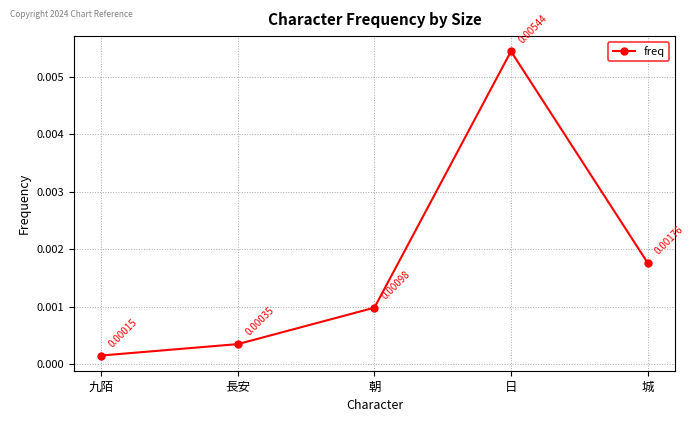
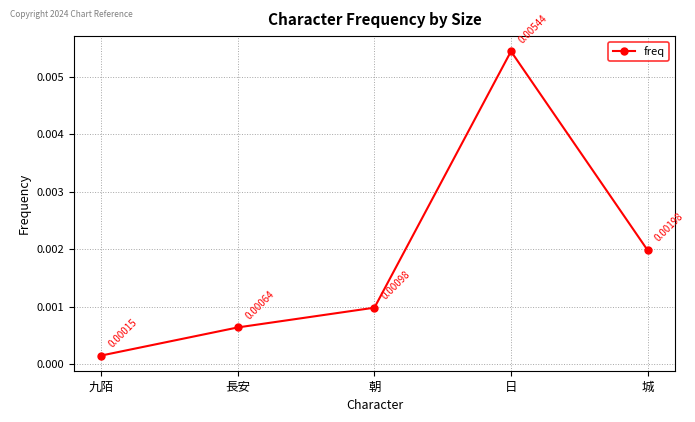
  {
    "九陌": 0.00015,
-   "長安": 0.00035,
+   "長安": 0.00064,
    "朝": 0.00098,
    "日": 0.00544,
-   "城": 0.00176
+   "城": 0.00198
  }
